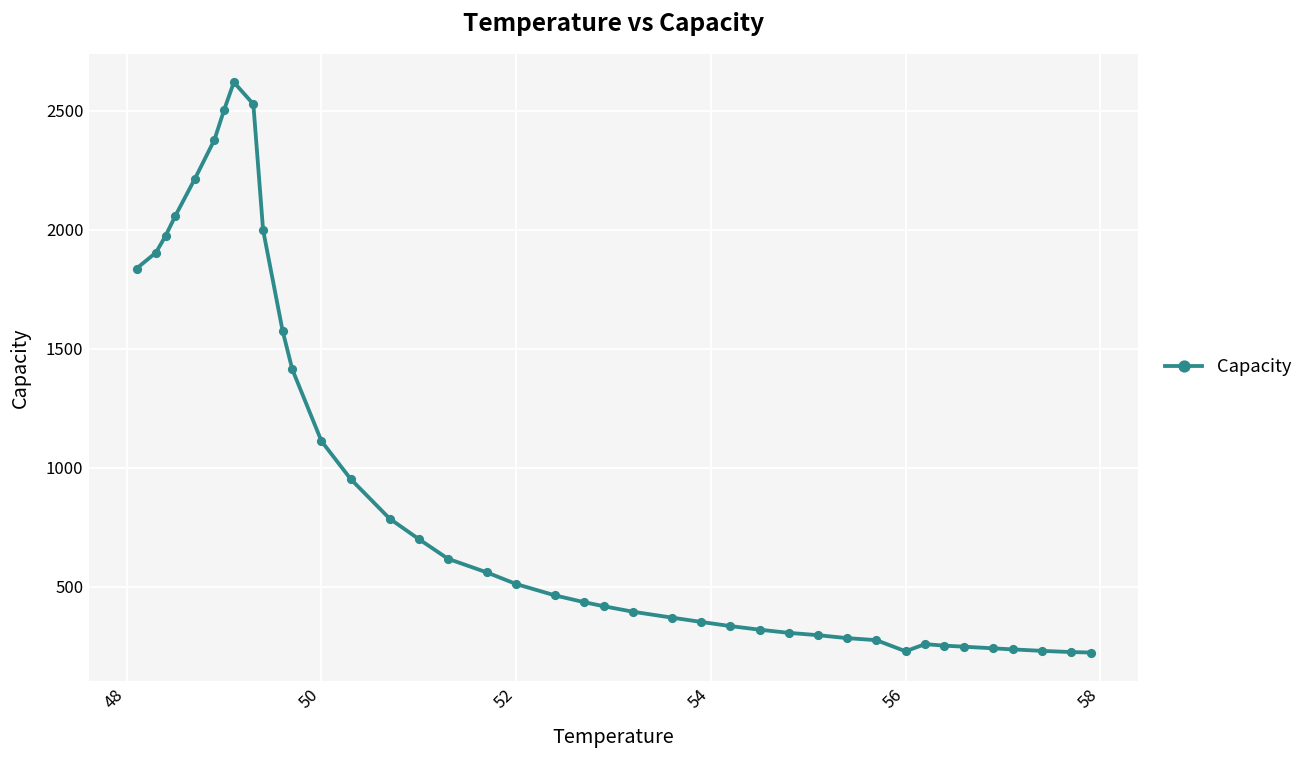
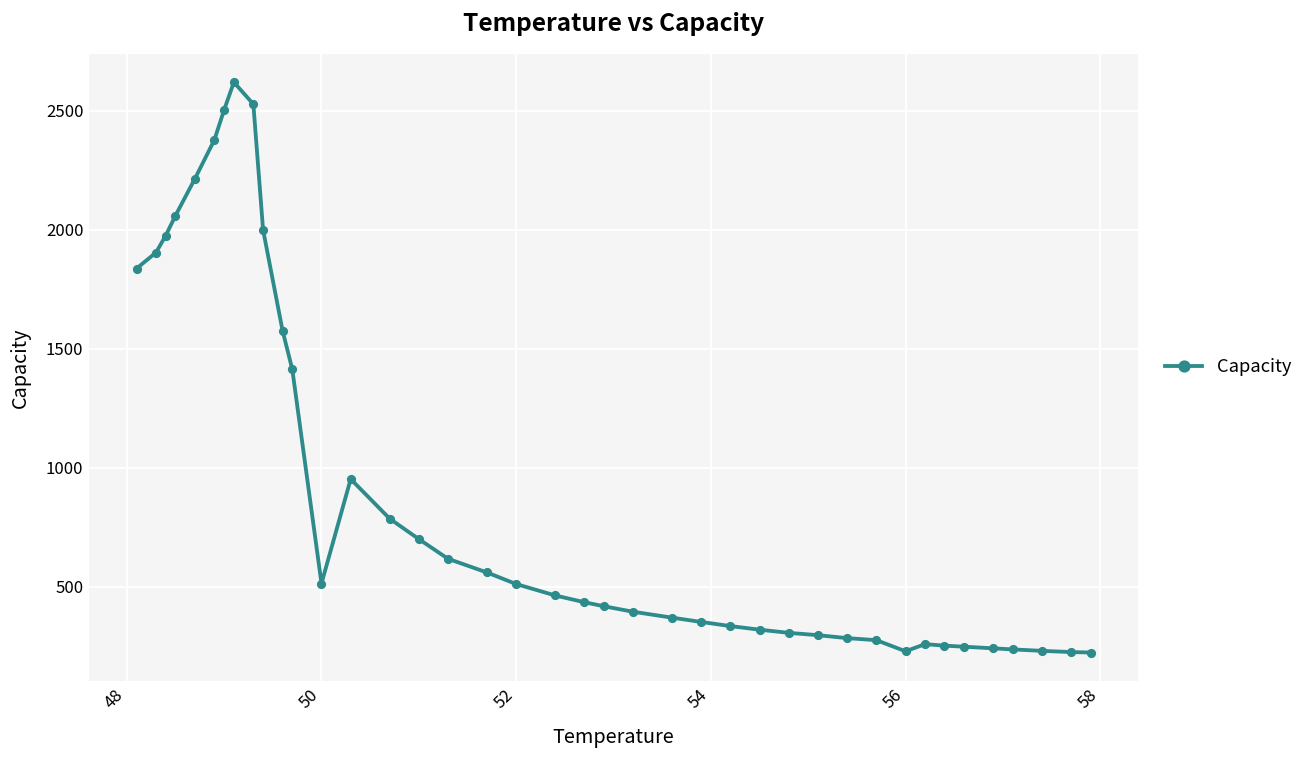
  {
-   "50": 1110,
+   "50": 510,
    "52": 510,
    "56": 230
  }
